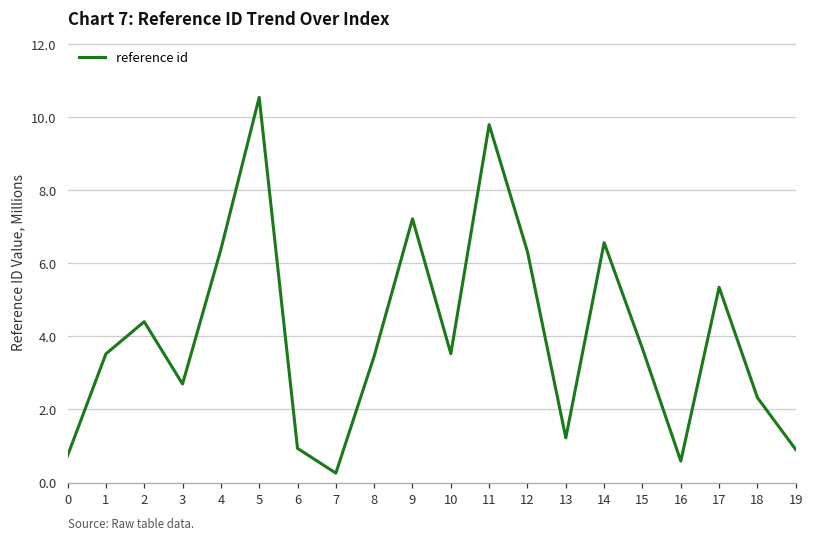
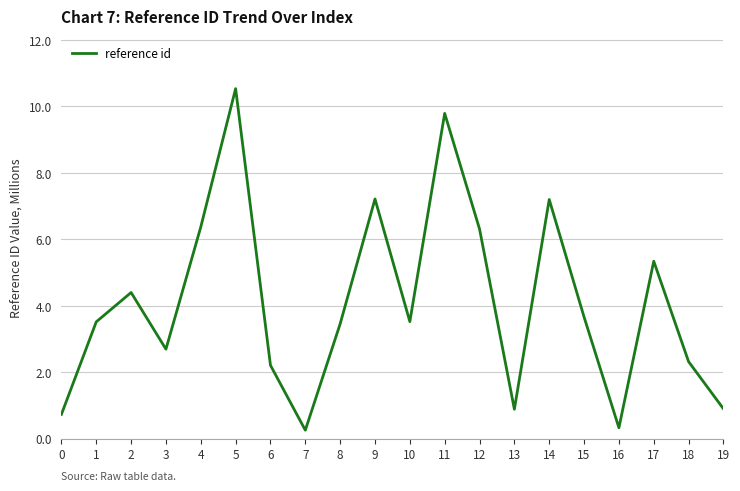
  {
    "0": 0.7,
    "1": 3.5,
    "2": 4.4,
    "3": 2.7,
    "4": 6.4,
    "5": 10.5,
-   "6": 0.9,
+   "6": 2.2,
    "7": 0.3,
    "8": 3.5,
    "9": 7.2,
    "10": 3.5,
    "11": 9.8,
    "12": 6.3,
-   "13": 1.2,
-   "14": 6.6,
+   "13": 0.9,
+   "14": 7.2,
    "15": 3.7,
-   "16": 0.6,
+   "16": 0.3,
    "17": 5.3,
    "18": 2.3,
    "19": 0.9
  }
